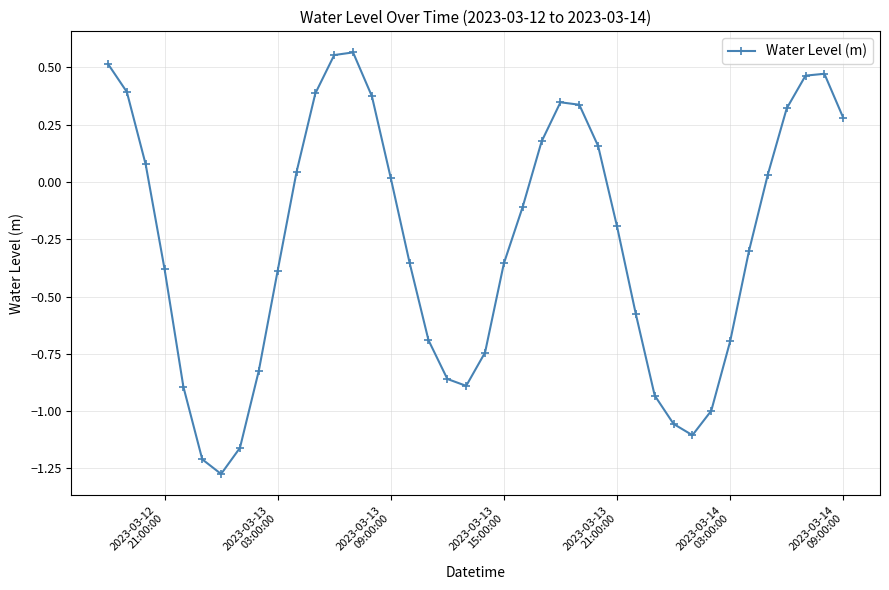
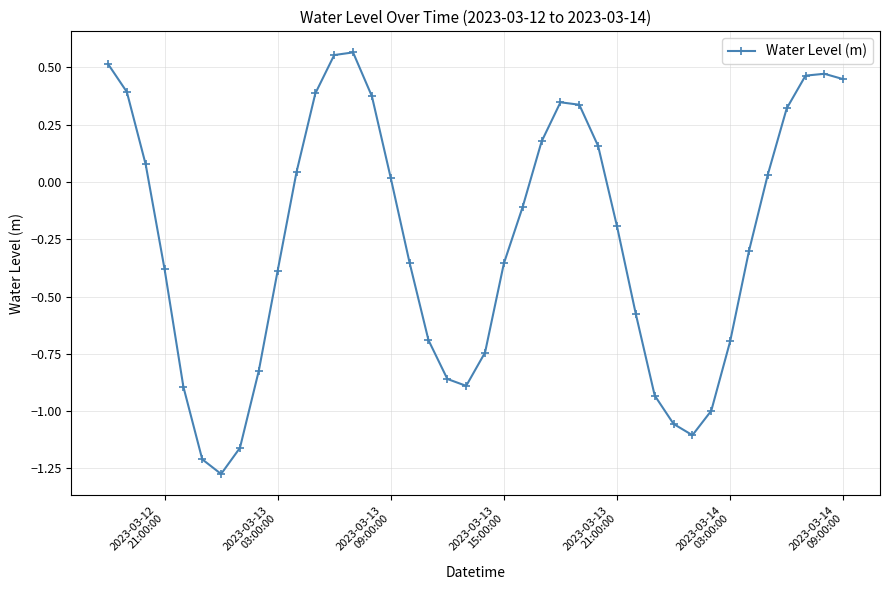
  {
    "2023-03-12 21:00:00": -0.38,
    "2023-03-13 03:00:00": -0.39,
    "2023-03-13 09:00:00": 0.02,
    "2023-03-13 15:00:00": -0.36,
    "2023-03-13 21:00:00": -0.19,
    "2023-03-14 03:00:00": -0.70,
-   "2023-03-14 09:00:00": 0.28
+   "2023-03-14 09:00:00": 0.45
  }
